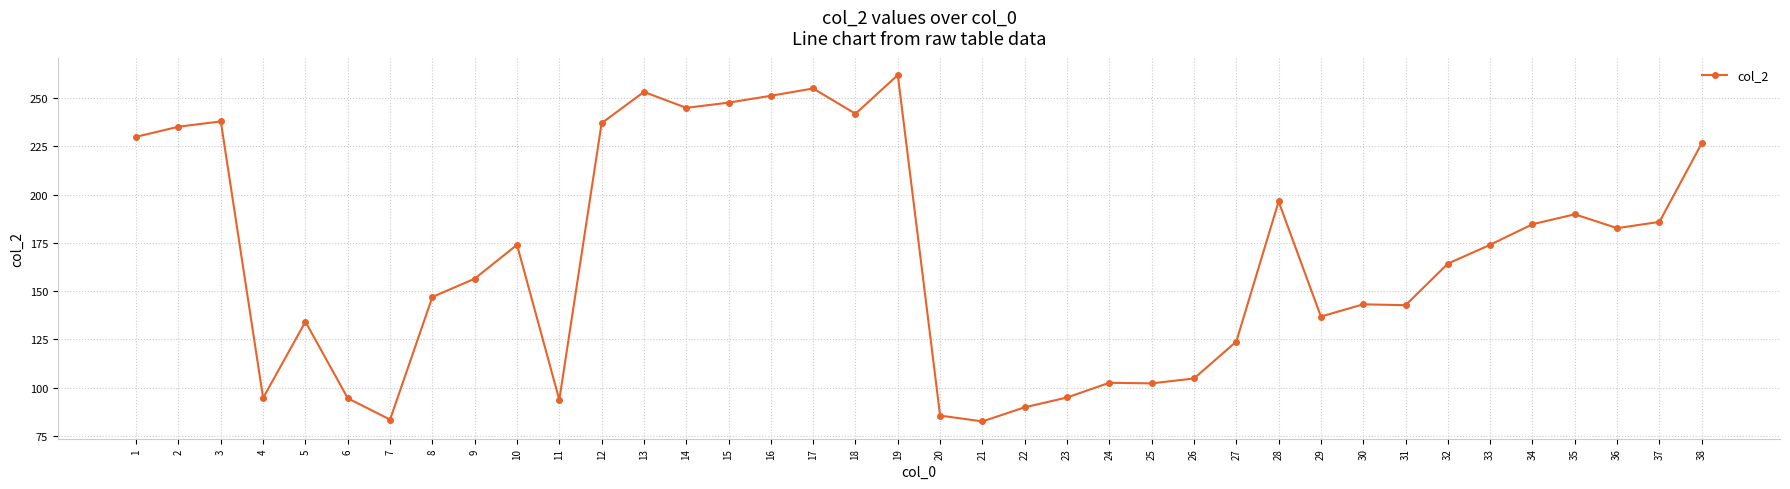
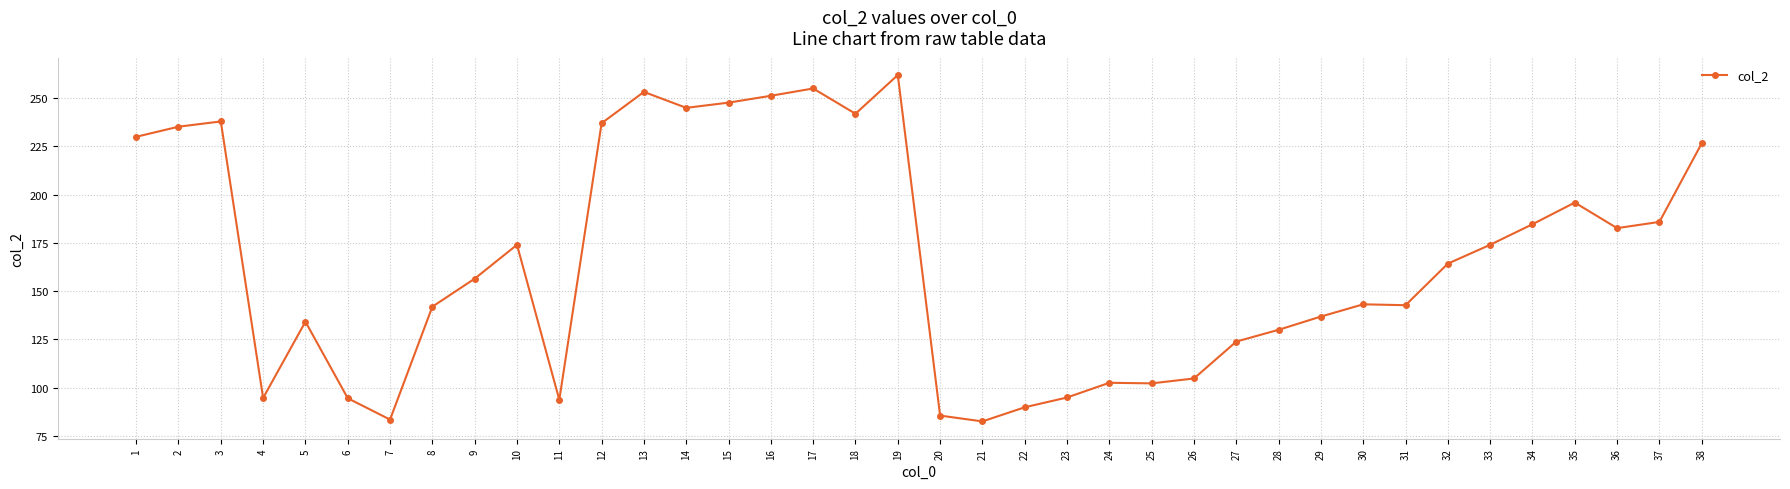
  {
    "1": 230,
    "2": 235,
    "3": 238,
    "4": 95,
    "5": 134,
    "6": 94,
    "7": 83,
-   "8": 147,
+   "8": 142,
    "9": 156,
    "10": 174,
    "11": 94,
    "12": 237,
    "13": 253,
    "14": 245,
    "15": 248,
    "16": 251,
    "17": 255,
    "18": 242,
    "19": 262,
    "20": 85,
    "21": 82,
    "22": 90,
    "23": 95,
    "24": 102,
    "25": 102,
    "26": 105,
    "27": 124,
-   "28": 196,
+   "28": 130,
    "29": 137,
    "30": 143,
    "31": 143,
    "32": 164,
    "33": 174,
    "34": 185,
-   "35": 190,
+   "35": 196,
    "36": 183,
    "37": 186,
    "38": 227
  }
